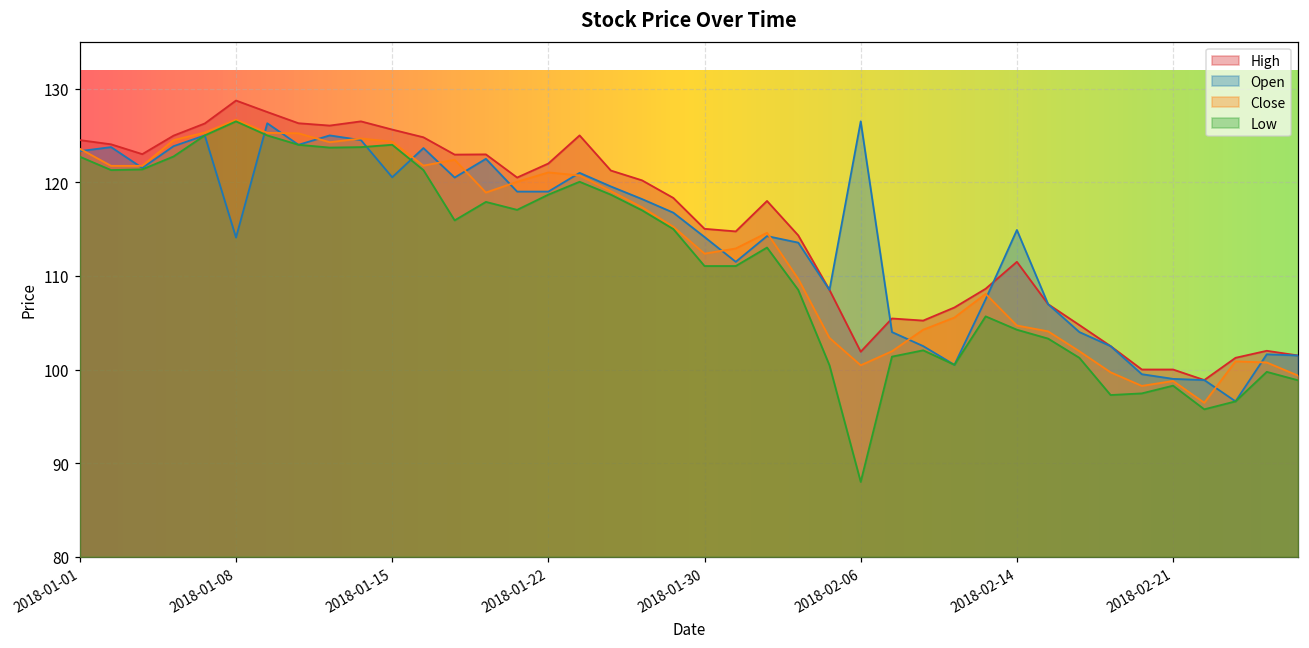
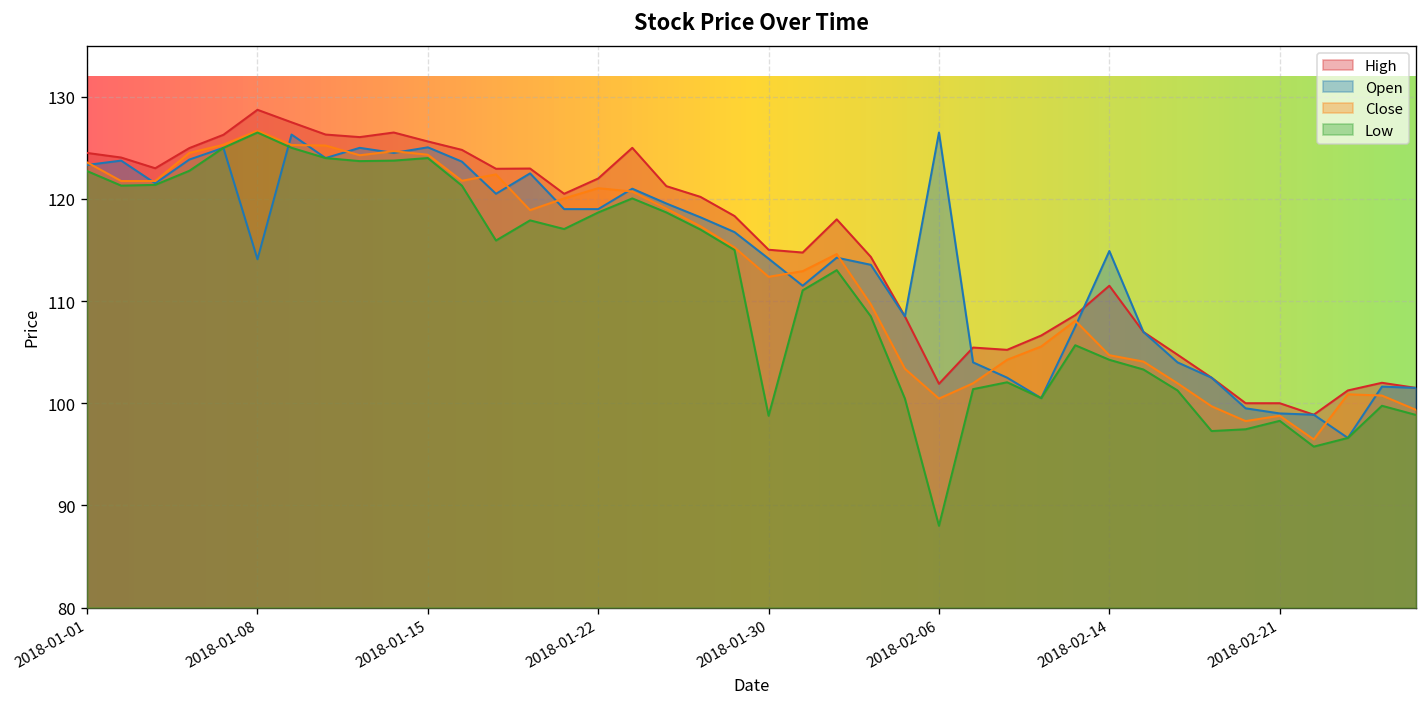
  {
    "Open": {
      "2018-01-08": 114,
-     "2018-01-15": 121,
+     "2018-01-15": 125,
      "2018-01-22": 119,
      "2018-01-30": 114,
      "2018-02-06": 127,
      "2018-02-14": 115
    },
    "Low": {
      "2018-01-01": 123,
      "2018-01-15": 124,
      "2018-01-22": 119,
-     "2018-01-30": 111,
+     "2018-01-30": 99,
      "2018-02-06": 88,
      "2018-02-14": 104,
      "2018-02-21": 98
    }
  }
